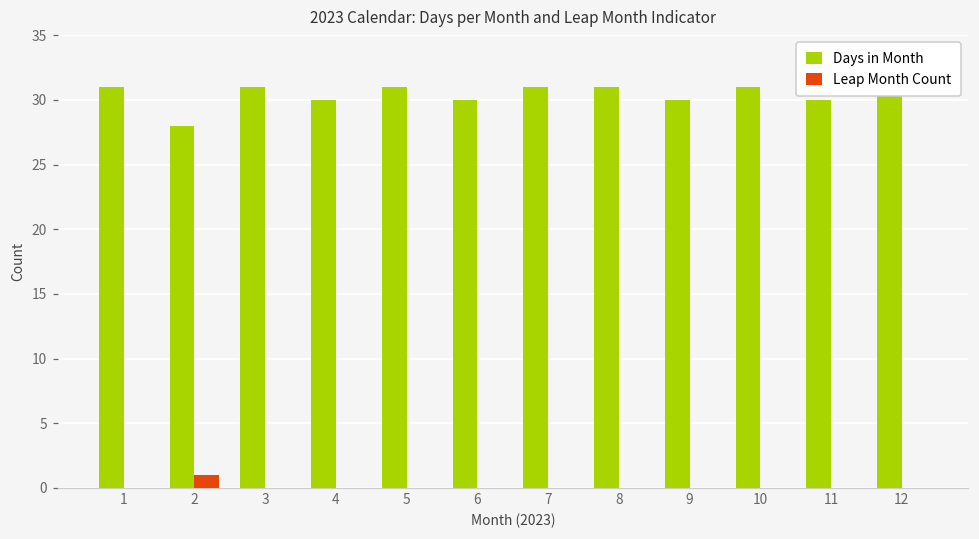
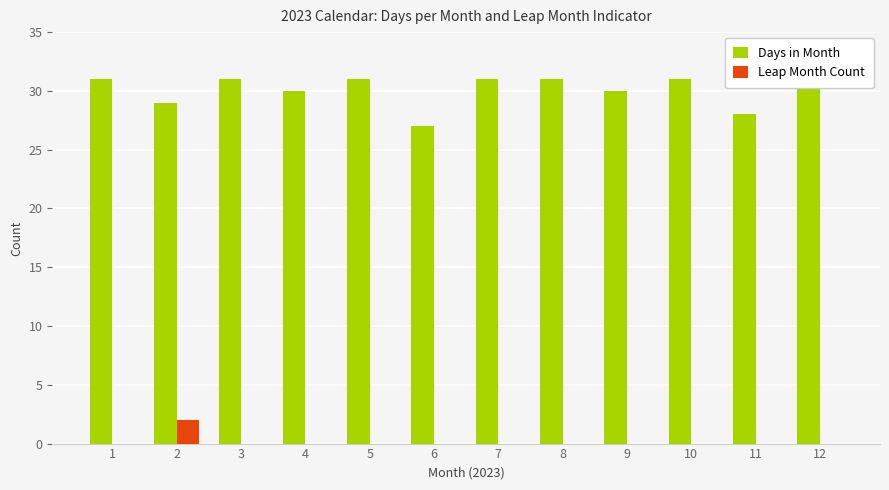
  {
    "Days in Month": {
      "1": 31,
-     "2": 28,
+     "2": 29,
      "3": 31,
      "4": 30,
      "5": 31,
-     "6": 30,
+     "6": 27,
      "7": 31,
      "8": 31,
      "9": 30,
      "10": 31,
-     "11": 30
+     "11": 28
    },
    "Leap Month Count": {
      "1": 0,
-     "2": 1,
+     "2": 2,
      "3": 0,
      "4": 0,
      "5": 0,
      "6": 0,
      "7": 0,
      "8": 0,
      "9": 0,
      "10": 0,
      "11": 0,
      "12": 0
    }
  }
